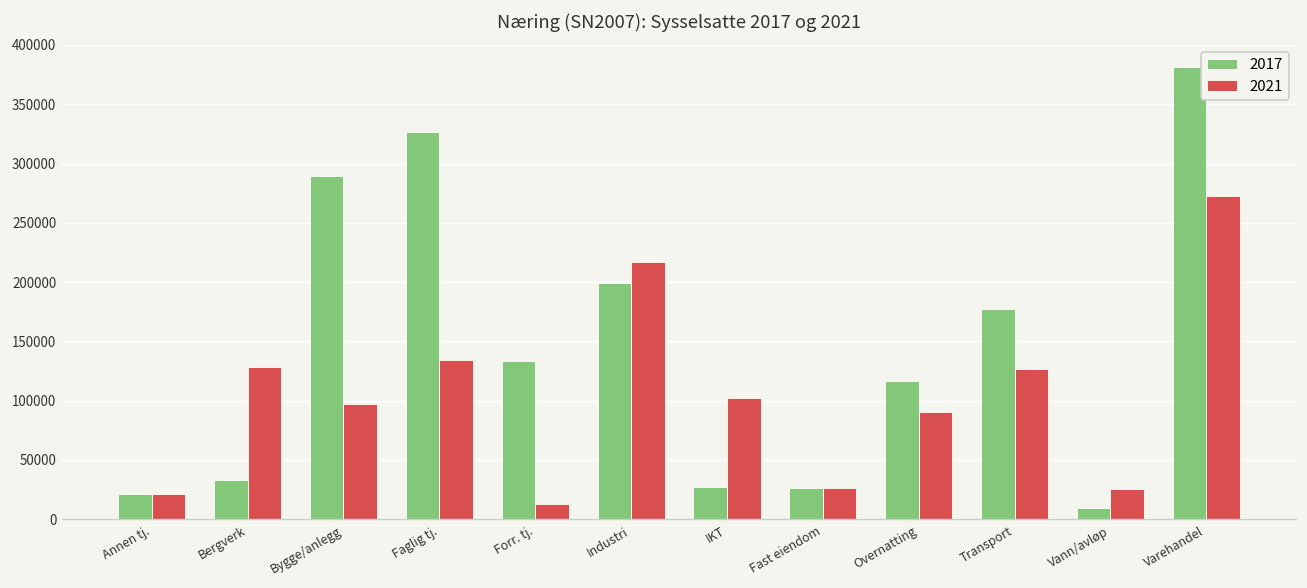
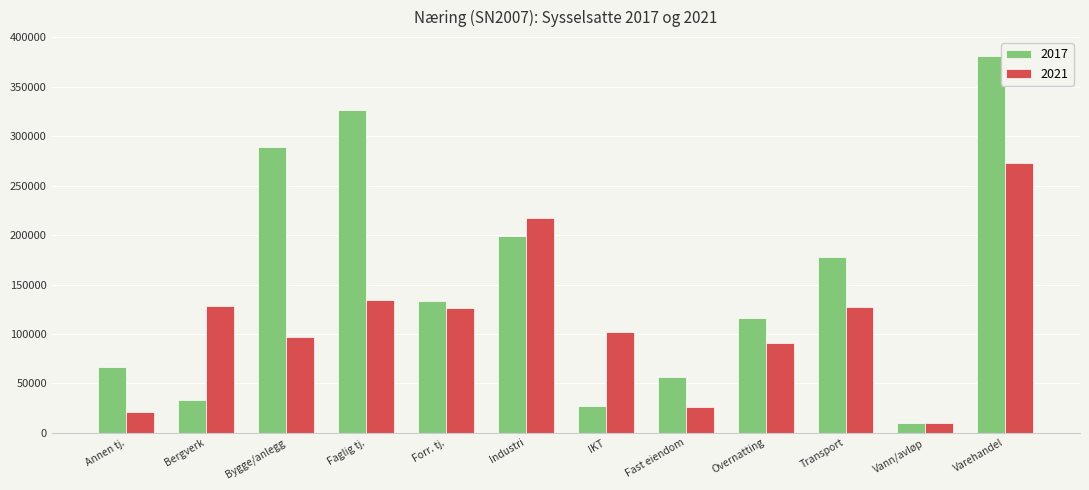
  {
    "2017": {
-     "Annen tj.": 20000,
+     "Annen tj.": 70000,
      "Bergverk": 30000,
      "Bygge/anlegg": 290000,
      "Faglig tj.": 330000,
      "Forr. tj.": 130000,
      "Industri": 200000,
      "IKT": 30000,
-     "Fast eiendom": 30000,
+     "Fast eiendom": 60000,
      "Overnatting": 120000,
      "Transport": 180000,
      "Vann/avløp": 10000,
      "Varehandel": 380000
    },
    "2021": {
      "Annen tj.": 20000,
      "Bergverk": 130000,
      "Bygge/anlegg": 100000,
      "Faglig tj.": 130000,
-     "Forr. tj.": 10000,
+     "Forr. tj.": 130000,
      "Industri": 220000,
      "IKT": 100000,
      "Fast eiendom": 30000,
      "Overnatting": 90000,
      "Transport": 130000,
-     "Vann/avløp": 30000,
+     "Vann/avløp": 10000,
      "Varehandel": 270000
    }
  }
